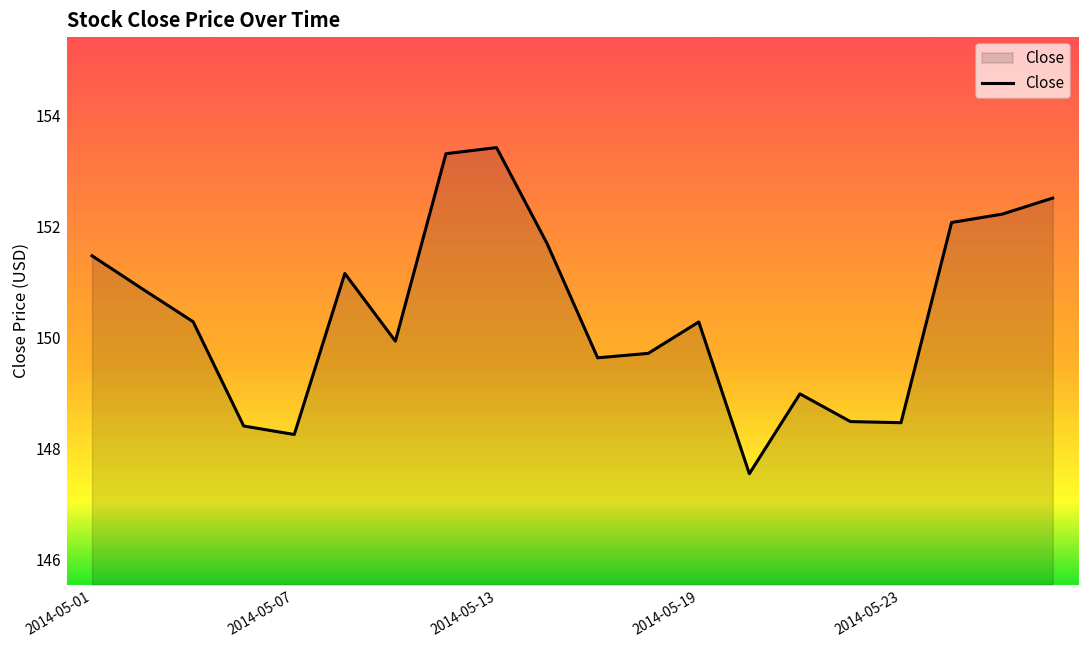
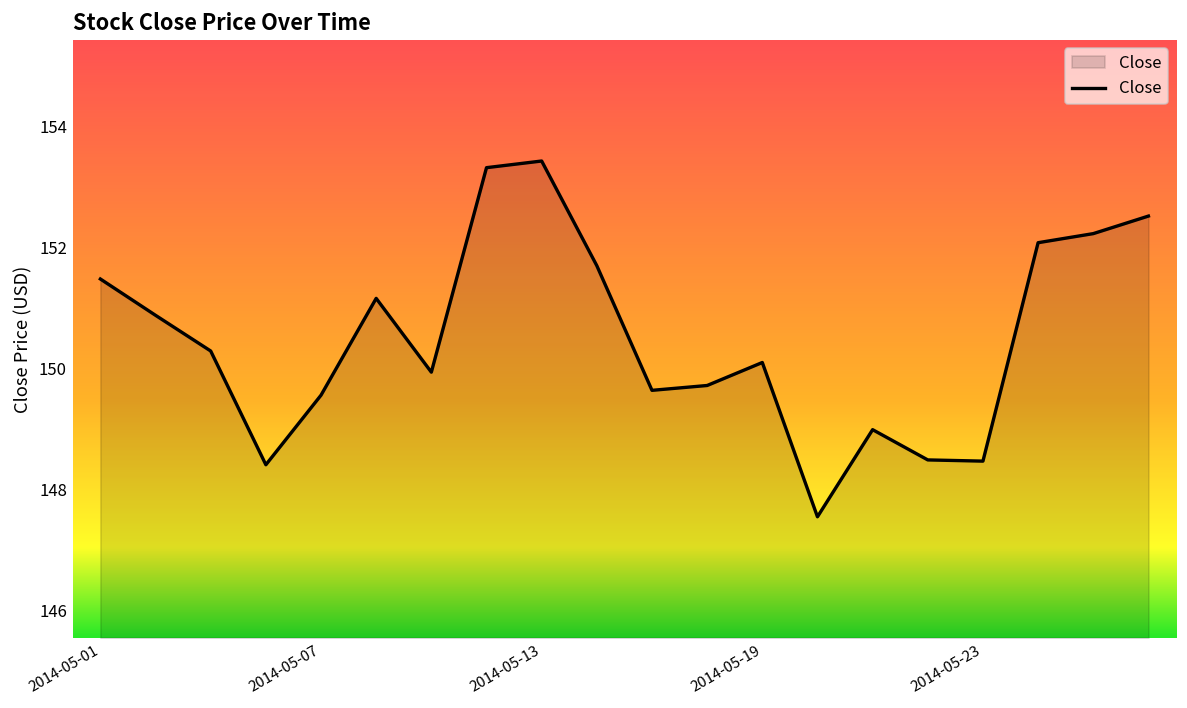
  {
    "2014-05-01": 151.5,
-   "2014-05-07": 148.3,
+   "2014-05-07": 149.6,
    "2014-05-13": 153.4,
-   "2014-05-19": 150.3,
+   "2014-05-19": 150.1,
    "2014-05-23": 148.5
  }
